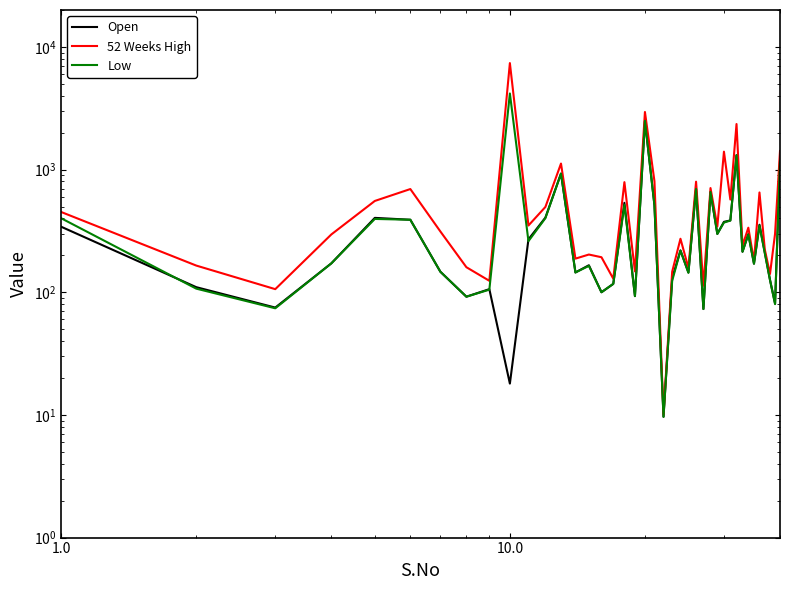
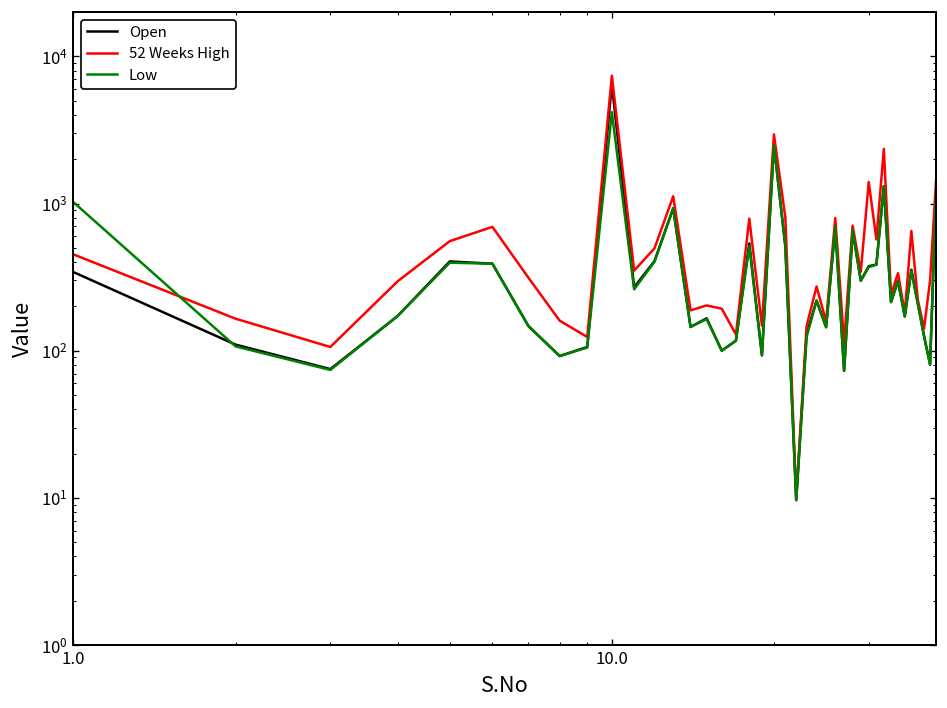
  {
    "Open": {
      "1.0": 340,
-     "10.0": 18
+     "10.0": 6000
    },
    "52 Weeks High": {
      "1.0": 450,
      "10.0": 7000
    },
    "Low": {
-     "1.0": 400,
+     "1.0": 1000,
      "10.0": 4200
    }
  }
